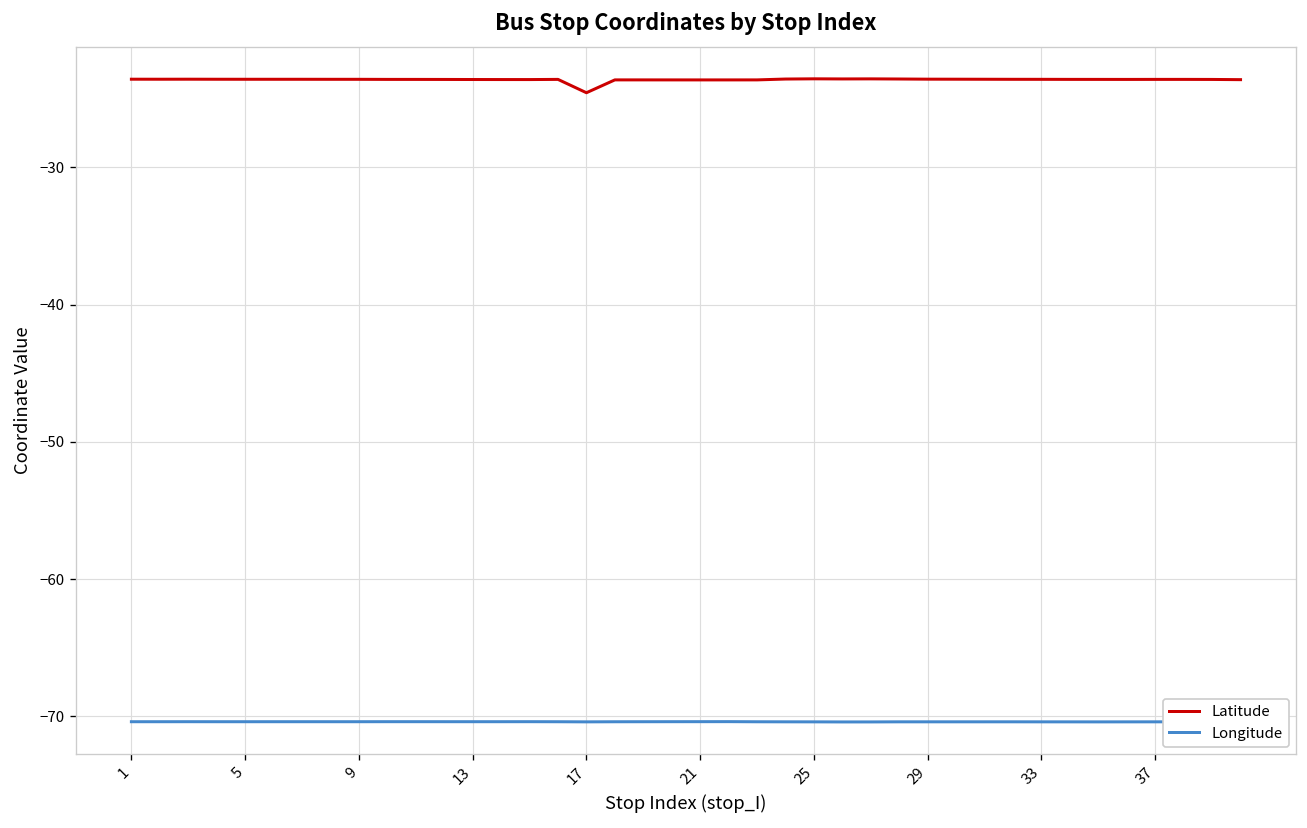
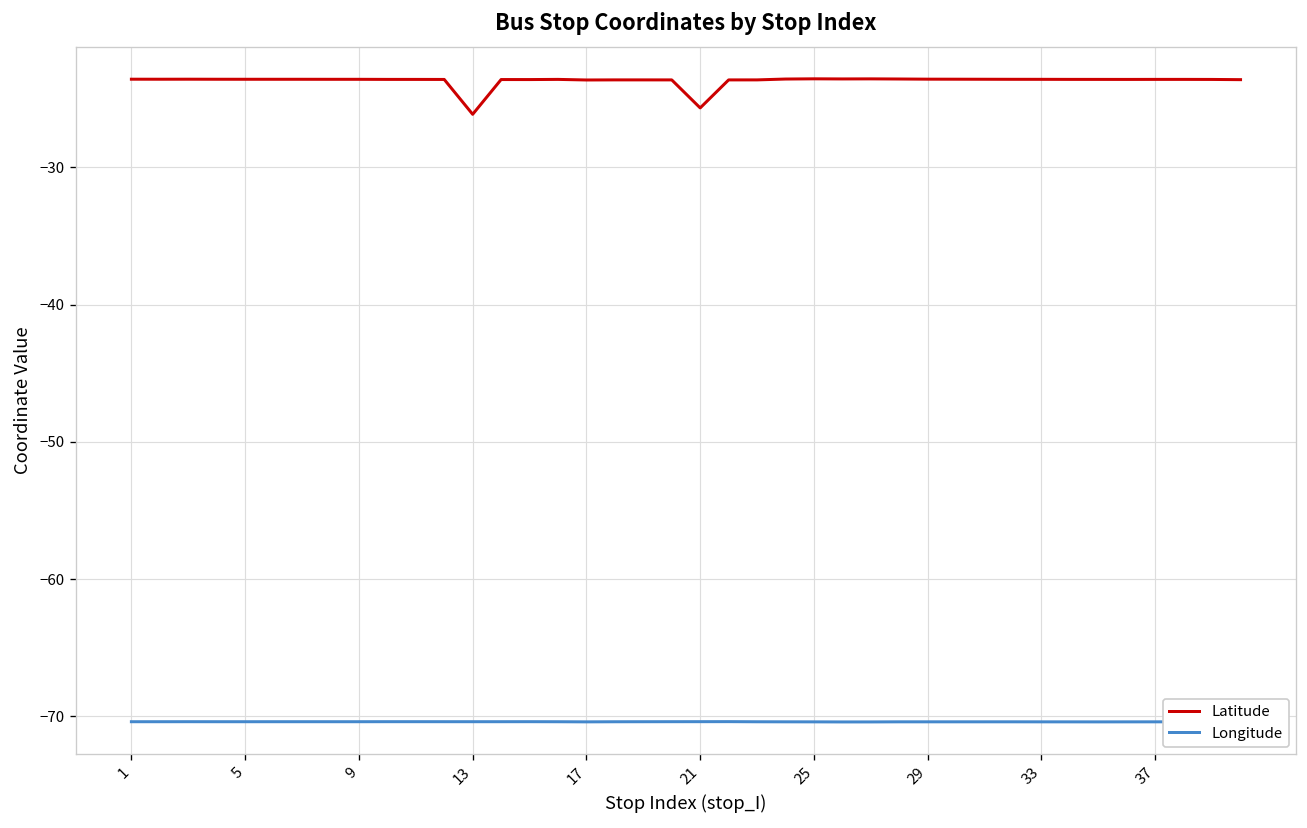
  {
    "Latitude": {
      "1": -23.6,
      "5": -23.6,
      "9": -23.6,
-     "13": -23.6,
-     "17": -24.6,
-     "21": -23.6,
+     "13": -26.1,
+     "17": -23.6,
+     "21": -25.7,
      "25": -23.6,
      "29": -23.6,
      "33": -23.6,
      "37": -23.6
    },
    "Longitude": {
      "1": -70.4,
      "5": -70.4,
      "9": -70.4,
      "13": -70.4,
      "17": -70.4,
      "21": -70.4,
      "25": -70.4,
      "29": -70.4,
      "33": -70.4,
      "37": -70.4
    }
  }
